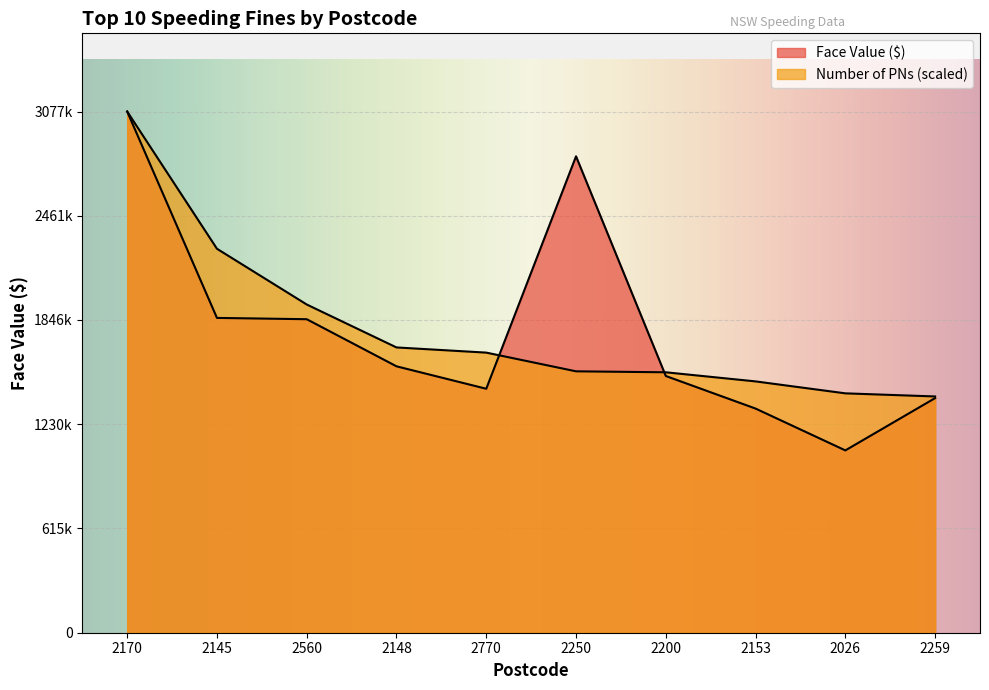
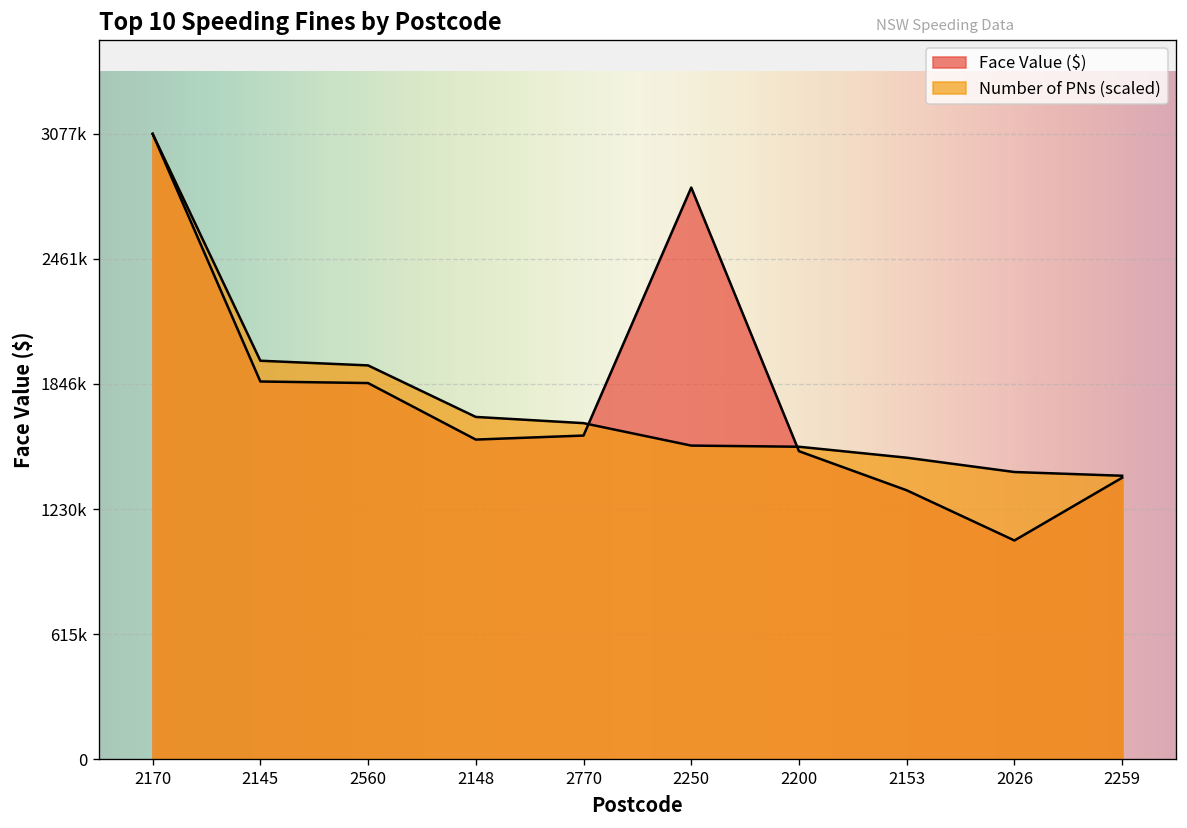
  {
    "Face Value ($)": {
      "2145": 1860000,
      "2560": 1850000,
      "2148": 1570000,
-     "2770": 1440000,
+     "2770": 1590000,
      "2250": 2810000,
      "2200": 1520000,
      "2153": 1320000,
      "2026": 1080000
    },
    "Number of PNs (scaled)": {
-     "2145": 2270000,
+     "2145": 1960000,
      "2560": 1940000,
      "2148": 1680000,
      "2770": 1650000,
      "2250": 1540000,
      "2200": 1540000,
      "2153": 1480000,
      "2026": 1410000
    }
  }
